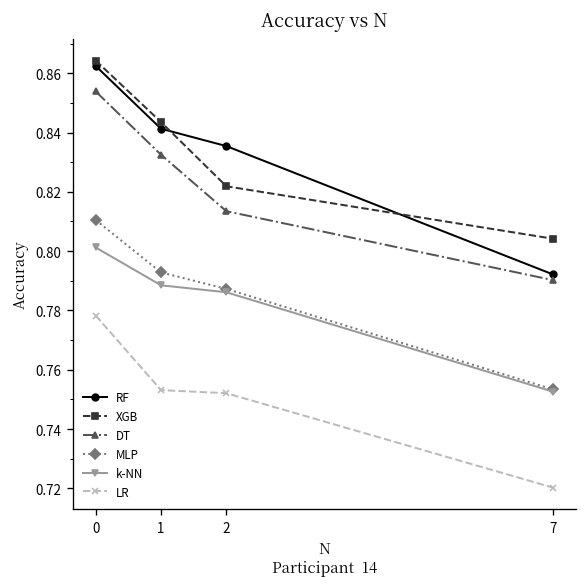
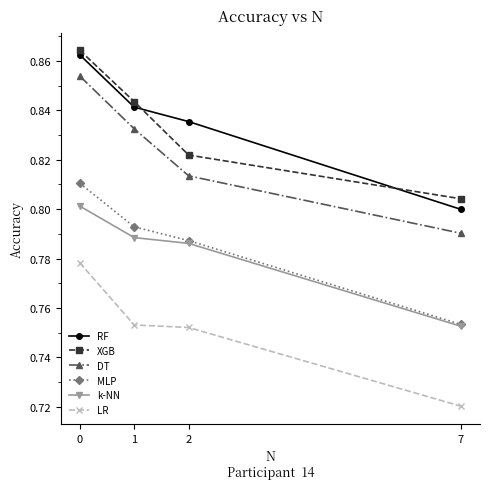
  {
    "RF": {
      "0": 0.862,
      "1": 0.841,
      "2": 0.835,
-     "7": 0.792
+     "7": 0.800
    }
  }
